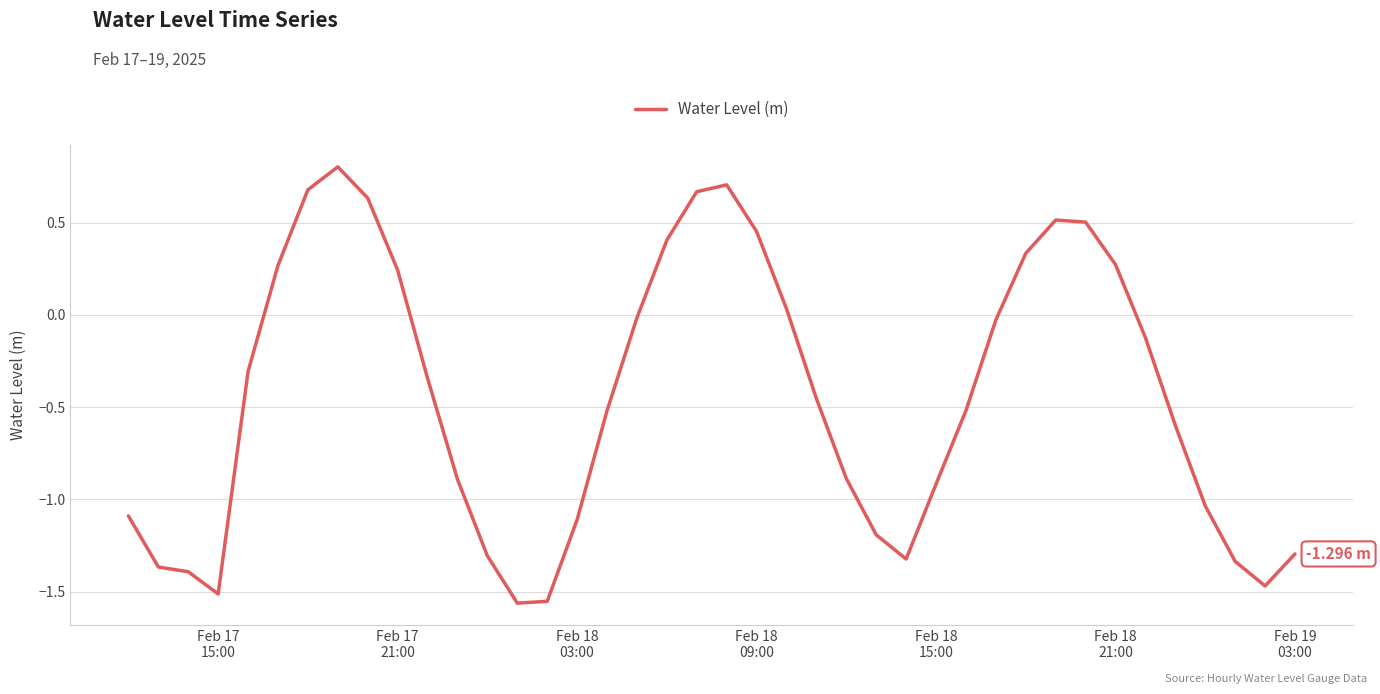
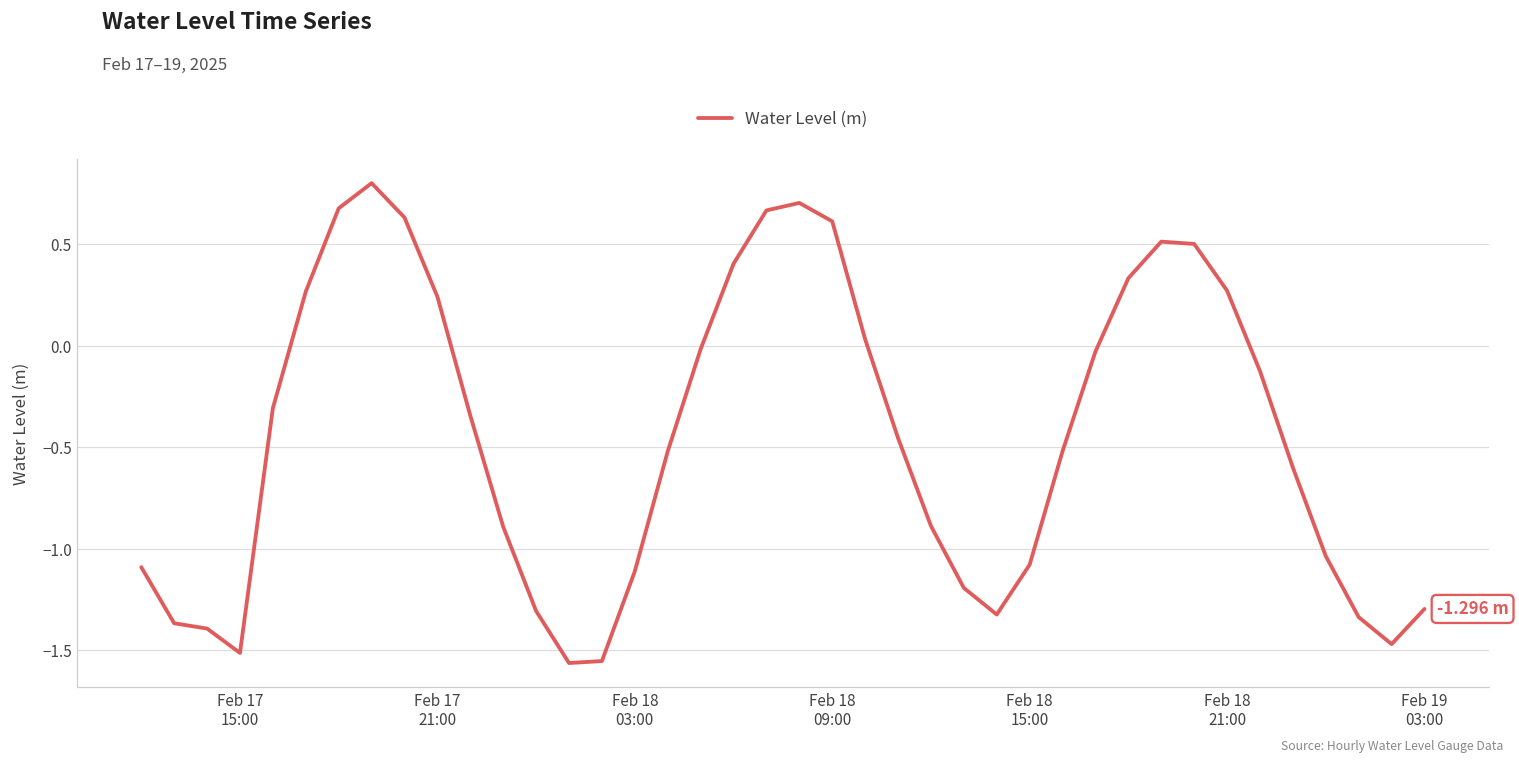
  {
    "Feb 17 15:00": -1.51,
    "Feb 17 21:00": 0.24,
    "Feb 18 03:00": -1.11,
-   "Feb 18 09:00": 0.45,
-   "Feb 18 15:00": -0.92,
+   "Feb 18 09:00": 0.61,
+   "Feb 18 15:00": -1.08,
    "Feb 18 21:00": 0.27
  }
